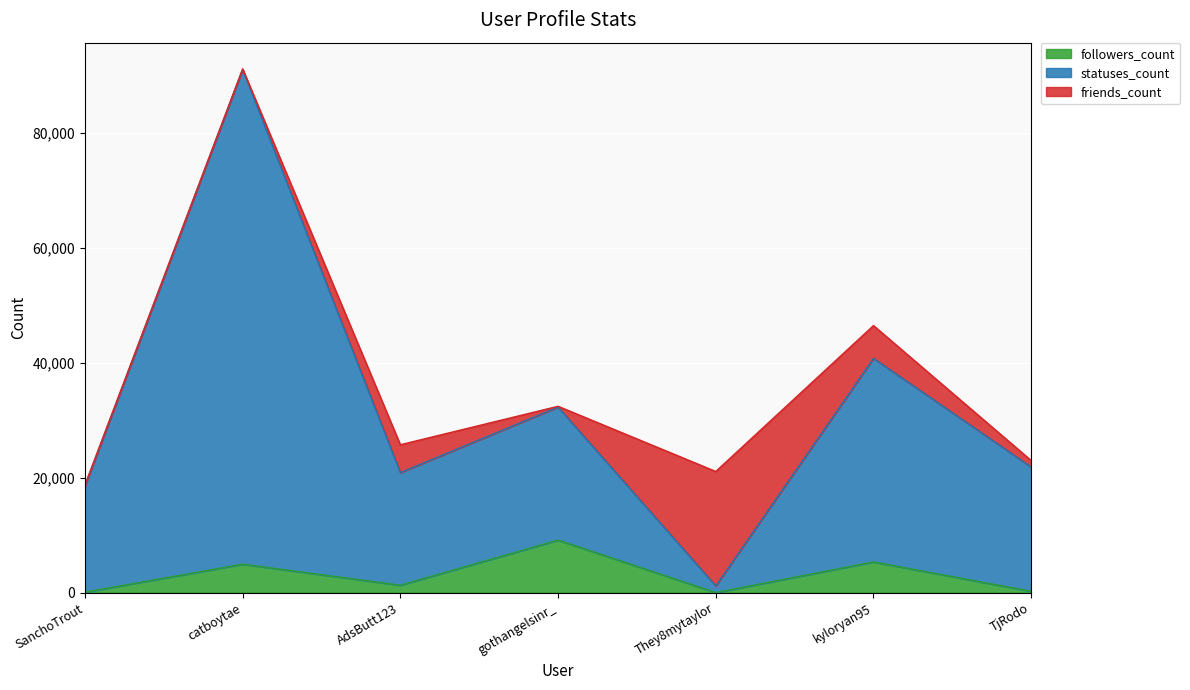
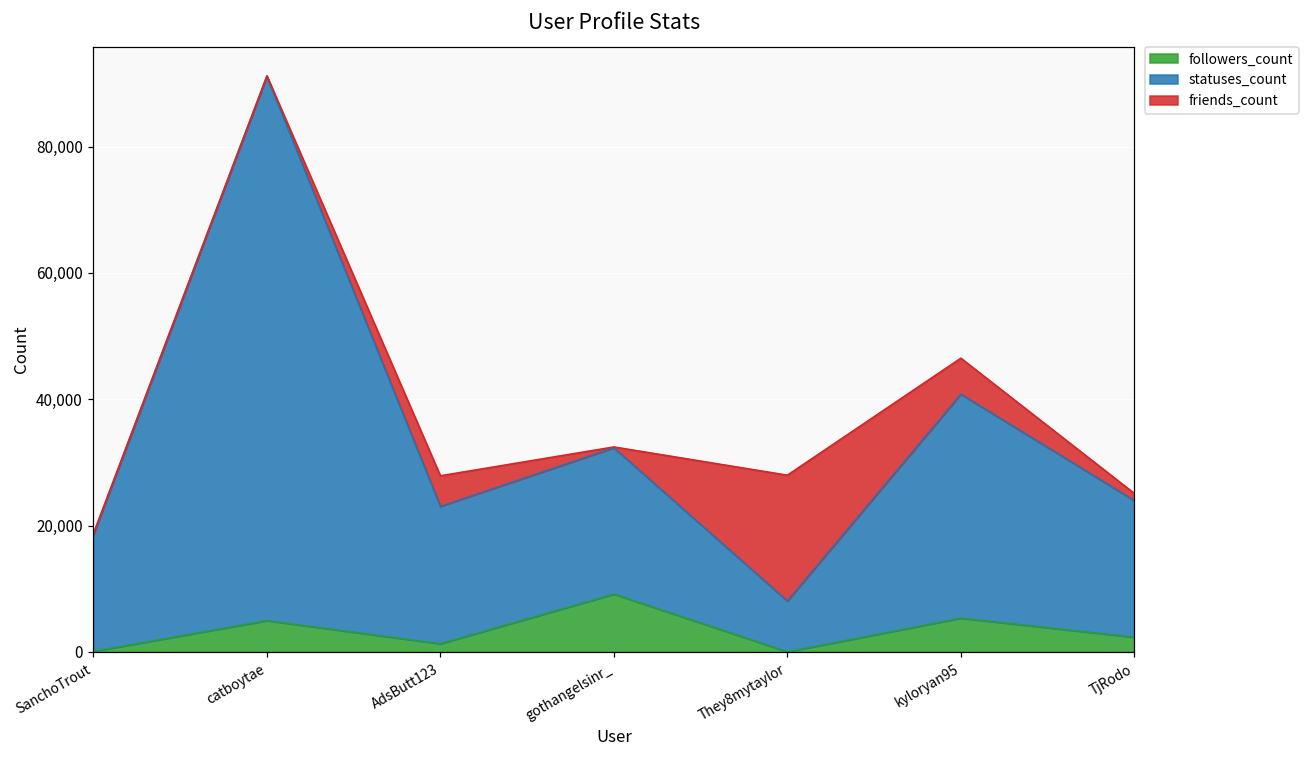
  {
    "followers_count": {
      "SanchoTrout": "0",
      "catboytae": "5,000",
      "AdsButt123": "1,000",
      "gothangelsinr_": "9,000",
      "They8mytaylor": "0",
      "kyloryan95": "5,000",
-     "TjRodo": "0"
+     "TjRodo": "2,000"
    },
    "statuses_count": {
-     "AdsButt123": "20,000",
-     "They8mytaylor": "1,000",
+     "AdsButt123": "22,000",
+     "They8mytaylor": "8,000",
      "kyloryan95": "35,000",
      "TjRodo": "22,000"
    },
    "friends_count": {
      "AdsButt123": "5,000",
      "They8mytaylor": "20,000",
      "kyloryan95": "6,000",
      "TjRodo": "1,000"
    }
  }
